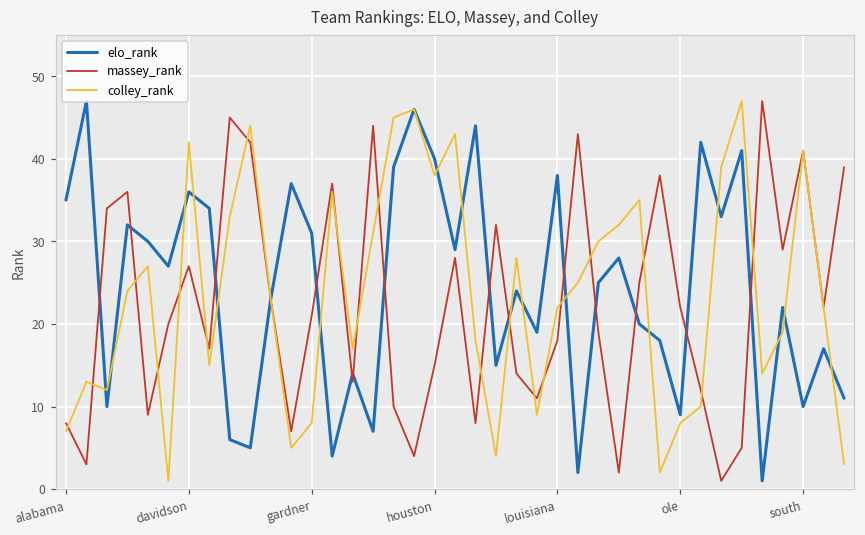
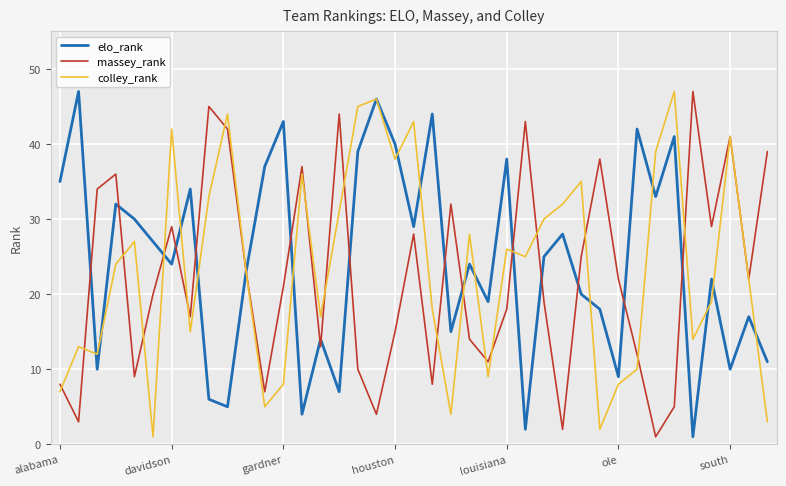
  {
    "elo_rank": {
      "alabama": 35,
-     "davidson": 36,
-     "gardner": 31,
+     "davidson": 24,
+     "gardner": 43,
      "houston": 40,
      "louisiana": 38,
      "ole": 9,
      "south": 10
    },
    "massey_rank": {
      "alabama": 8,
-     "davidson": 27,
+     "davidson": 29,
      "gardner": 21,
      "houston": 15,
      "louisiana": 18,
      "ole": 22
    },
    "colley_rank": {
      "alabama": 7,
      "davidson": 42,
      "gardner": 8,
      "houston": 38,
-     "louisiana": 22,
+     "louisiana": 26,
      "ole": 8
    }
  }
